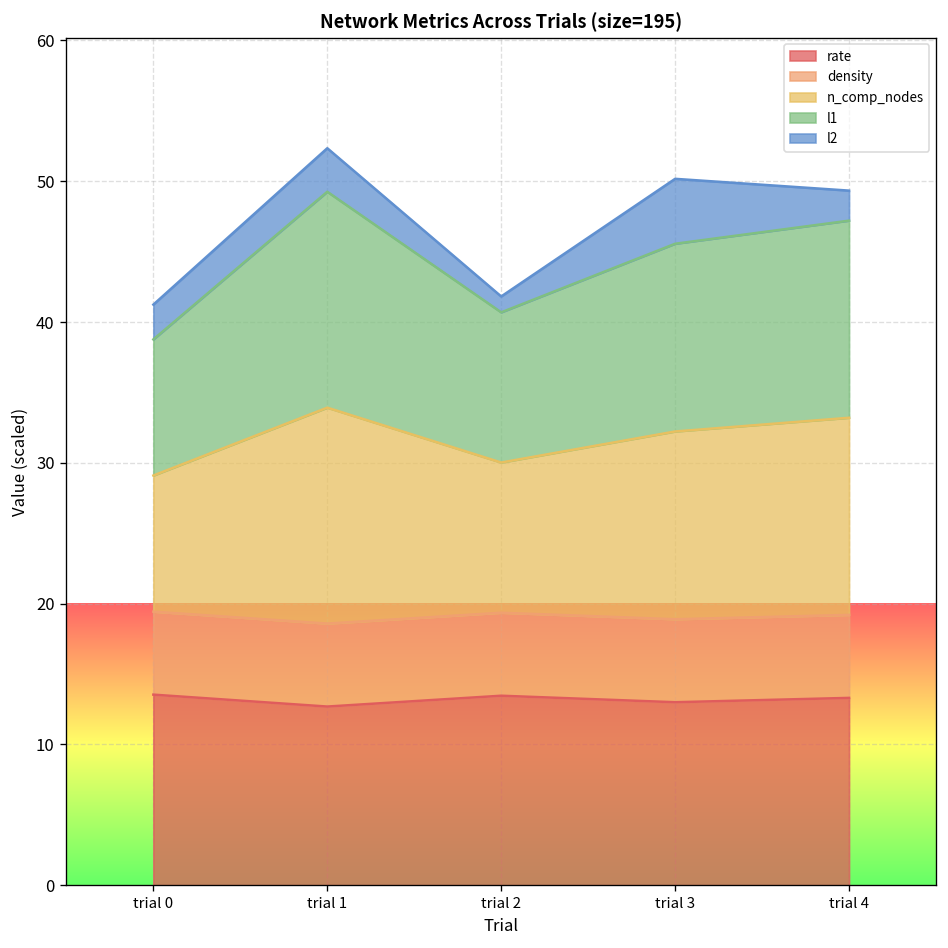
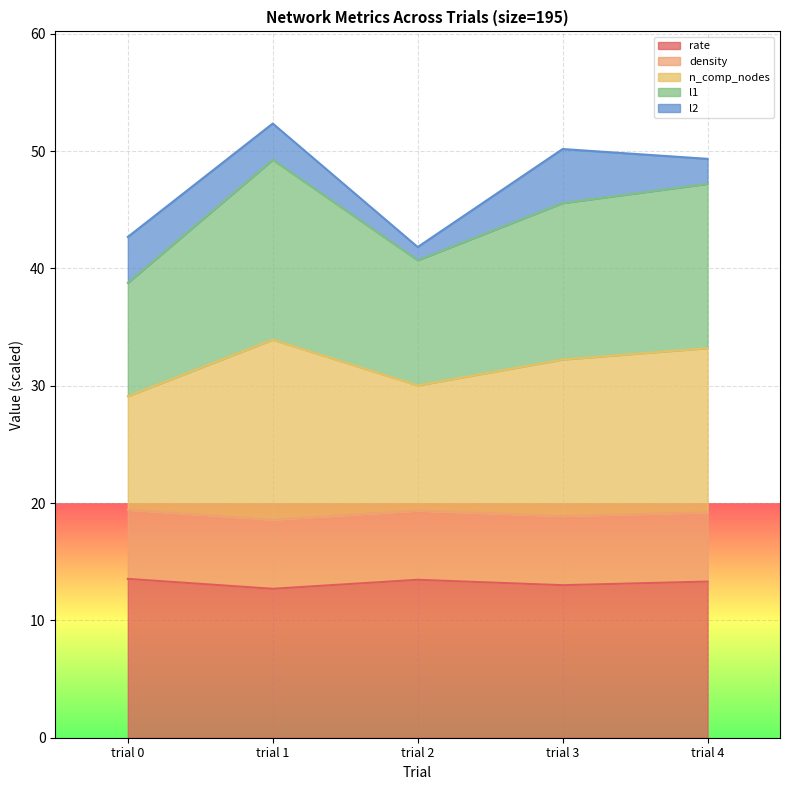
  {
    "rate": {
      "trial 0": 13.5,
      "trial 1": 12.7,
      "trial 2": 13.5,
      "trial 3": 13.0,
      "trial 4": 13.3
    },
    "l1": {
      "trial 0": 9.7,
      "trial 1": 15.3,
      "trial 2": 10.7,
      "trial 3": 13.3,
      "trial 4": 14.0
    },
    "l2": {
-     "trial 0": 2.5,
+     "trial 0": 3.9,
      "trial 1": 3.1,
      "trial 2": 1.1,
      "trial 3": 4.6,
      "trial 4": 2.1
    }
  }
